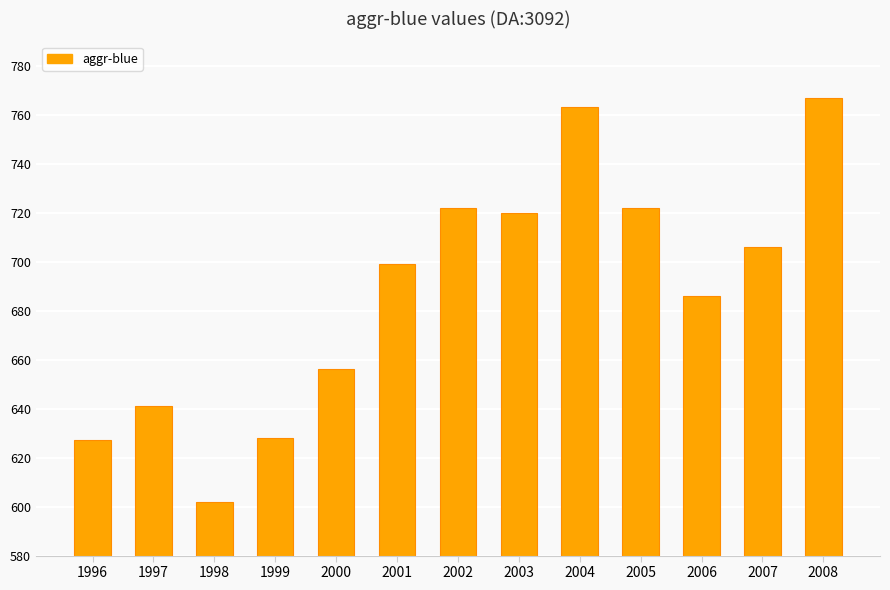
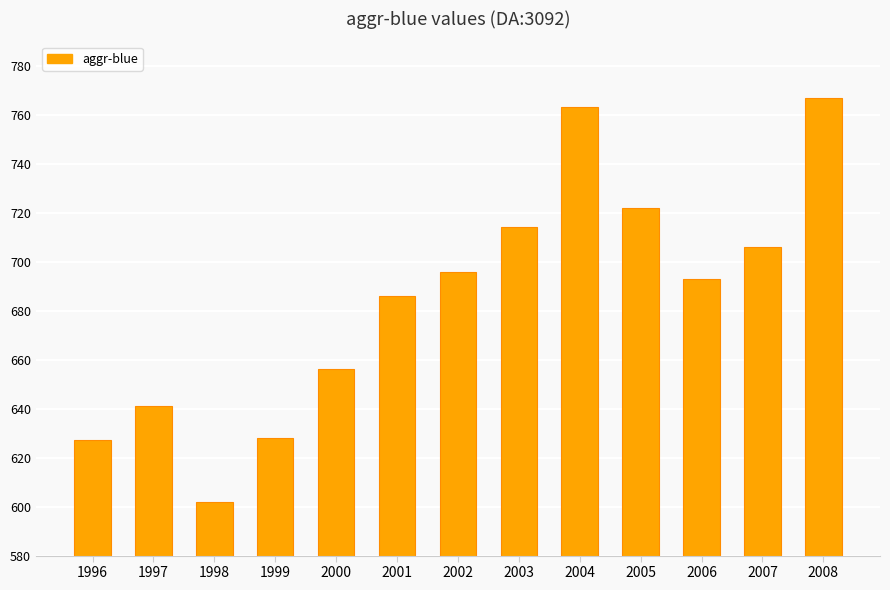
  {
    "1996": 627,
    "1997": 641,
    "1998": 602,
    "1999": 628,
    "2000": 656,
-   "2001": 699,
-   "2002": 722,
-   "2003": 720,
+   "2001": 686,
+   "2002": 696,
+   "2003": 714,
    "2004": 763,
    "2005": 722,
-   "2006": 686,
+   "2006": 693,
    "2007": 706,
    "2008": 767
  }
